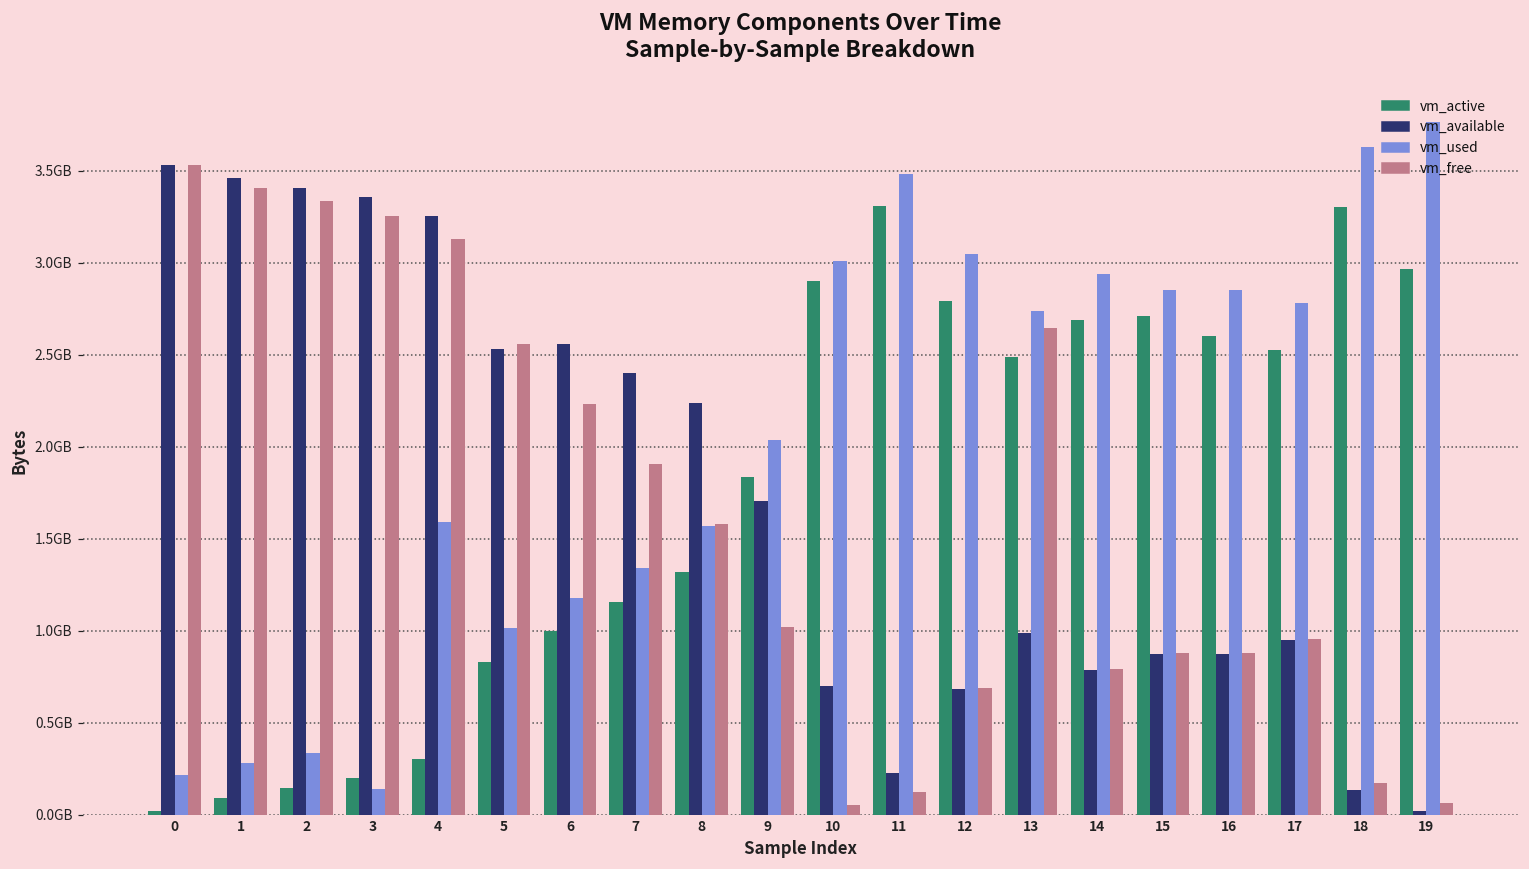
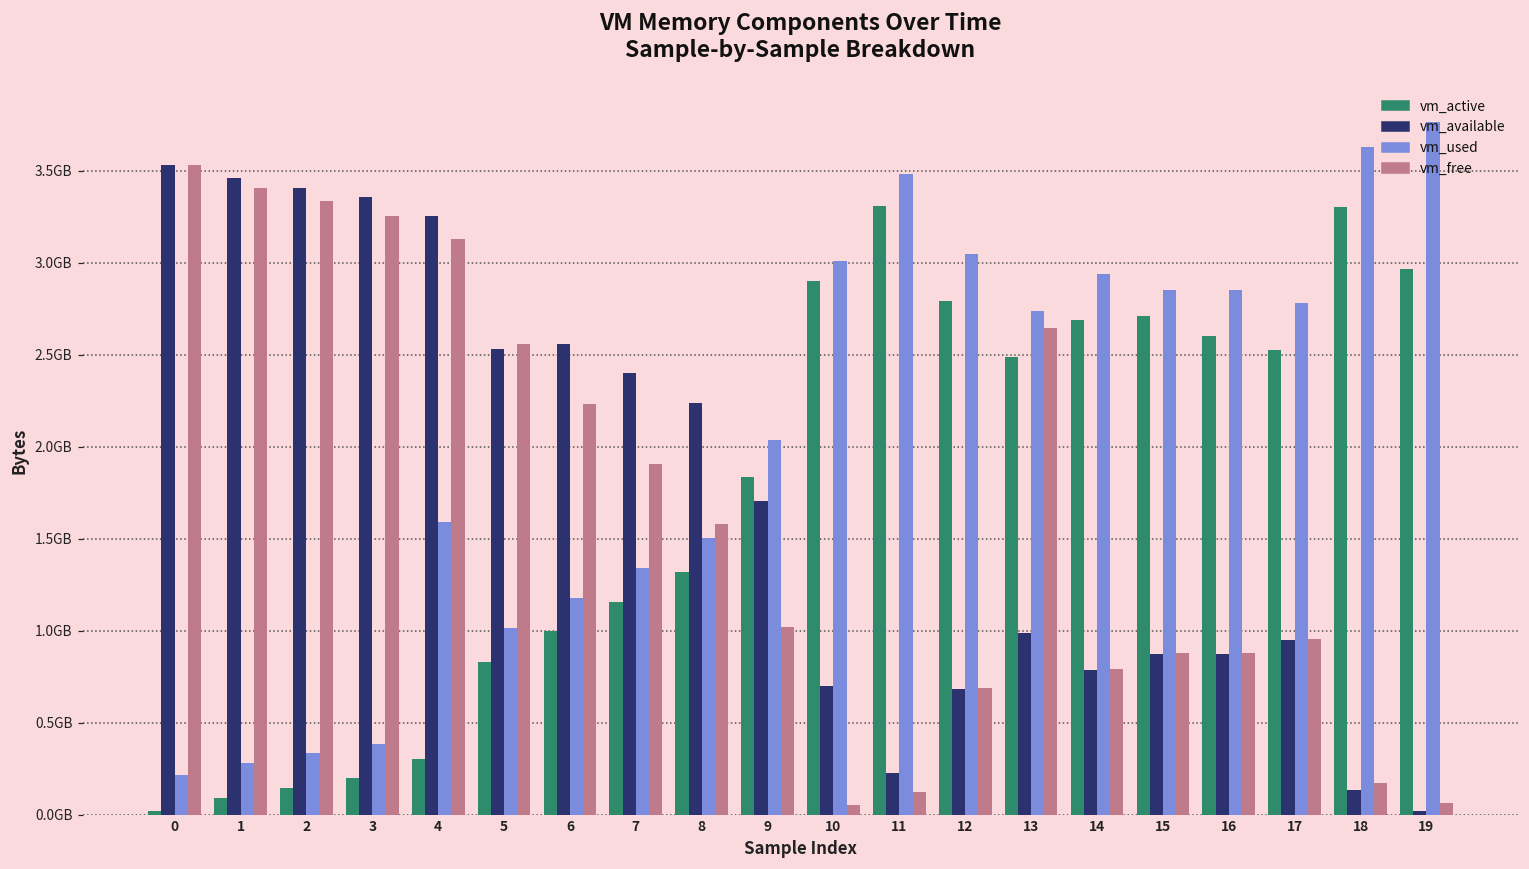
  {
    "vm_active": {
      "0": "0.02GB",
      "1": "0.09GB",
      "2": "0.15GB",
      "3": "0.20GB",
      "4": "0.30GB",
      "5": "0.83GB",
      "6": "1.00GB",
      "7": "1.16GB",
      "8": "1.32GB",
      "9": "1.84GB",
      "10": "2.90GB",
      "11": "3.31GB",
      "12": "2.79GB",
      "13": "2.49GB",
      "14": "2.69GB",
      "15": "2.71GB",
      "16": "2.60GB",
      "17": "2.53GB",
      "18": "3.30GB",
      "19": "2.97GB"
    },
    "vm_available": {
      "0": "3.54GB",
      "1": "3.46GB",
      "2": "3.41GB",
      "3": "3.36GB",
      "4": "3.26GB",
      "5": "2.53GB",
      "6": "2.56GB",
      "7": "2.40GB",
      "8": "2.24GB",
      "9": "1.70GB",
      "10": "0.70GB",
      "11": "0.23GB",
      "12": "0.68GB",
      "13": "0.99GB",
      "14": "0.79GB",
      "15": "0.87GB",
      "16": "0.87GB",
      "17": "0.95GB",
      "18": "0.14GB",
      "19": "0.02GB"
    },
    "vm_used": {
      "0": "0.22GB",
      "1": "0.28GB",
      "2": "0.33GB",
-     "3": "0.14GB",
+     "3": "0.38GB",
      "4": "1.59GB",
      "5": "1.01GB",
      "6": "1.18GB",
      "7": "1.34GB",
-     "8": "1.57GB",
+     "8": "1.50GB",
      "9": "2.04GB",
      "10": "3.01GB",
      "11": "3.48GB",
      "12": "3.05GB",
      "13": "2.74GB",
      "14": "2.94GB",
      "15": "2.85GB",
      "16": "2.85GB",
      "17": "2.78GB",
      "18": "3.63GB",
      "19": "3.77GB"
    },
    "vm_free": {
      "0": "3.53GB",
      "1": "3.41GB",
      "2": "3.34GB",
      "3": "3.25GB",
      "4": "3.13GB",
      "5": "2.56GB",
      "6": "2.23GB",
      "7": "1.91GB",
      "8": "1.58GB",
      "9": "1.02GB",
      "10": "0.05GB",
      "11": "0.12GB",
      "12": "0.69GB",
      "13": "2.64GB",
      "14": "0.79GB",
      "15": "0.88GB",
      "16": "0.88GB",
      "17": "0.95GB",
      "18": "0.17GB",
      "19": "0.06GB"
    }
  }
